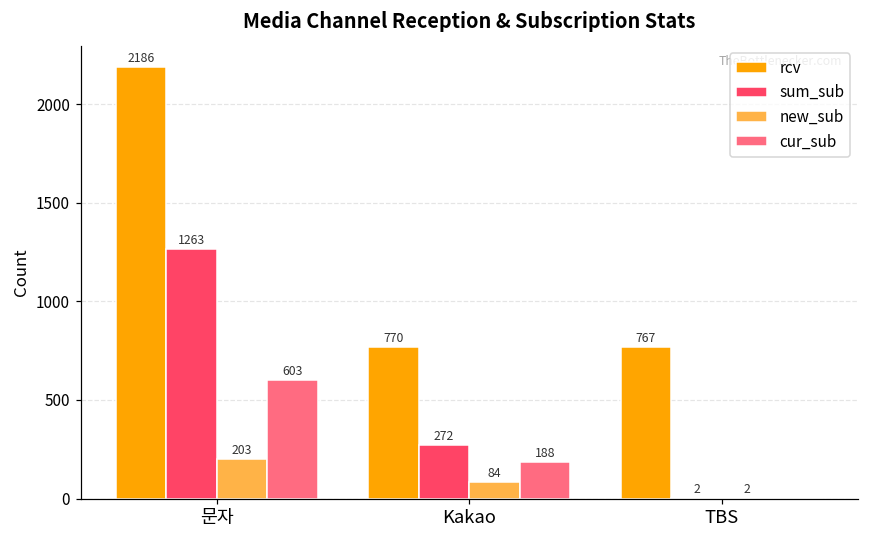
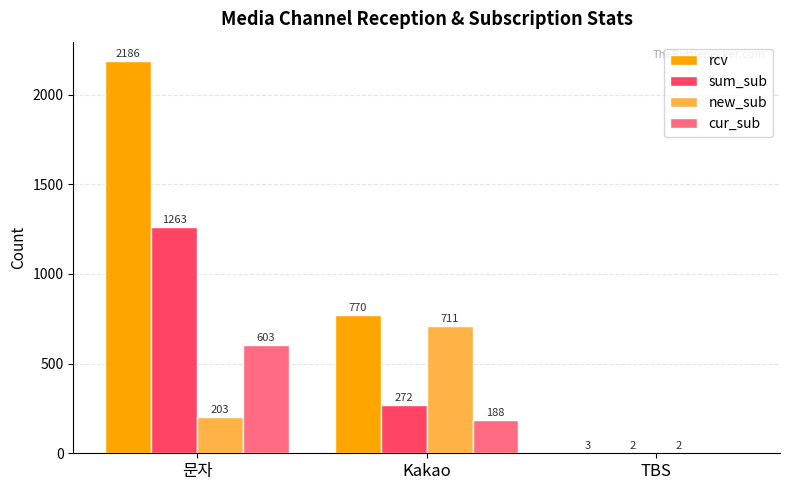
  {
    "rcv": {
      "문자": 2186,
      "Kakao": 770,
-     "TBS": 767
+     "TBS": 3
    },
    "new_sub": {
      "문자": 203,
-     "Kakao": 84,
+     "Kakao": 711,
      "TBS": 2
    }
  }
